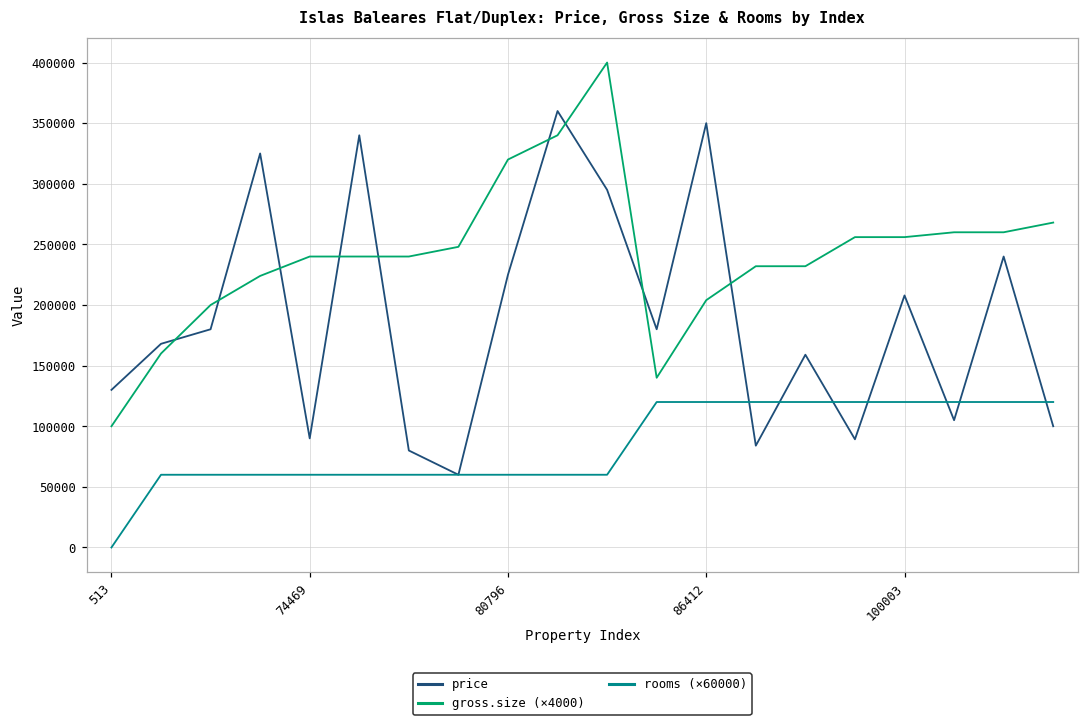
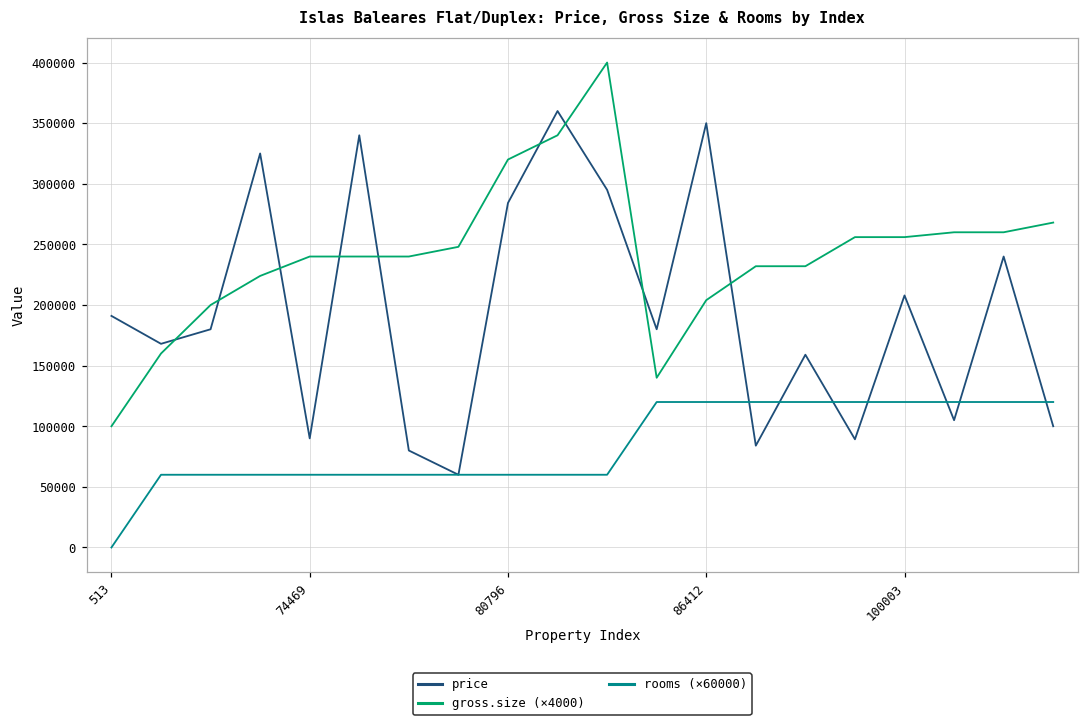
  {
    "price": {
-     "513": 130000,
+     "513": 191000,
      "74469": 90000,
-     "80796": 225000,
+     "80796": 284000,
      "86412": 350000,
      "100003": 208000
    }
  }
